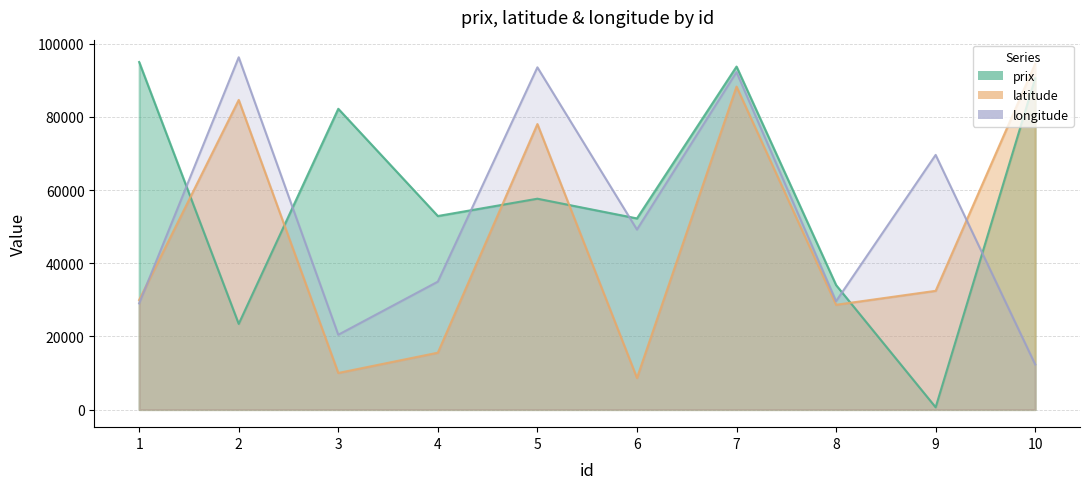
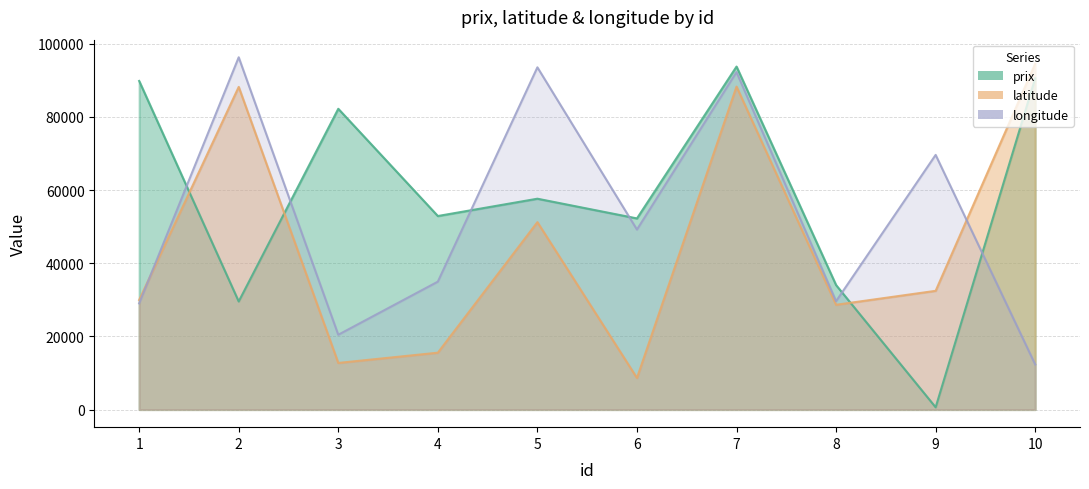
  {
    "prix": {
-     "1": 95000,
-     "2": 23000,
+     "1": 90000,
+     "2": 30000,
      "3": 82000,
      "4": 53000,
      "5": 58000,
      "6": 52000,
      "7": 94000,
      "8": 34000,
      "9": 1000
    },
    "latitude": {
      "1": 30000,
-     "2": 85000,
-     "3": 10000,
+     "2": 88000,
+     "3": 13000,
      "4": 16000,
-     "5": 78000,
+     "5": 51000,
      "6": 9000,
      "7": 88000,
      "8": 29000,
      "9": 32000
    },
    "longitude": {
      "1": 29000,
      "2": 96000,
      "3": 20000,
      "4": 35000,
      "5": 94000,
      "6": 49000,
      "7": 92000,
      "8": 30000,
      "9": 70000,
      "10": 12000
    }
  }
